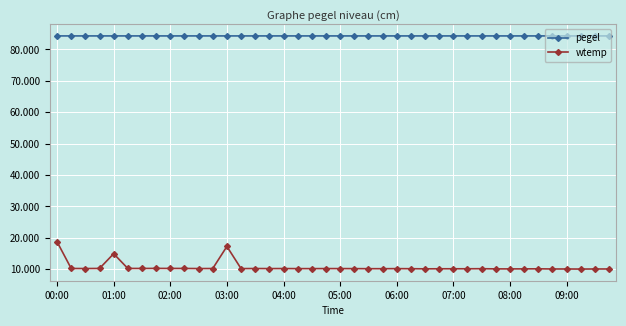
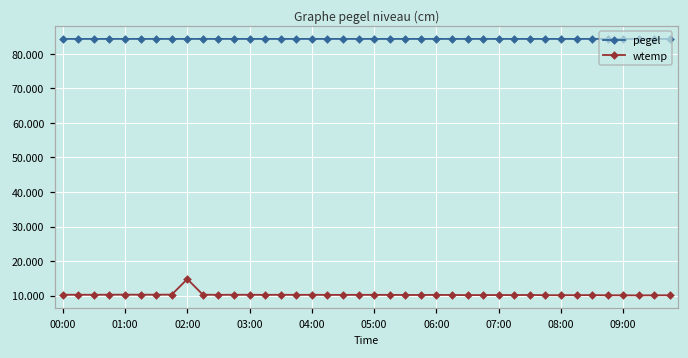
  {
    "pegel": {
      "00:00": 84,
      "01:00": 84,
      "02:00": 84,
      "03:00": 84,
      "04:00": 84,
      "05:00": 84,
      "06:00": 84,
      "07:00": 84,
      "08:00": 84
    },
    "wtemp": {
-     "00:00": 19,
-     "01:00": 15,
-     "02:00": 10,
-     "03:00": 17,
+     "00:00": 10,
+     "01:00": 10,
+     "02:00": 15,
+     "03:00": 10,
      "04:00": 10,
      "05:00": 10,
      "06:00": 10,
      "07:00": 10,
      "08:00": 10,
      "09:00": 10
    }
  }
